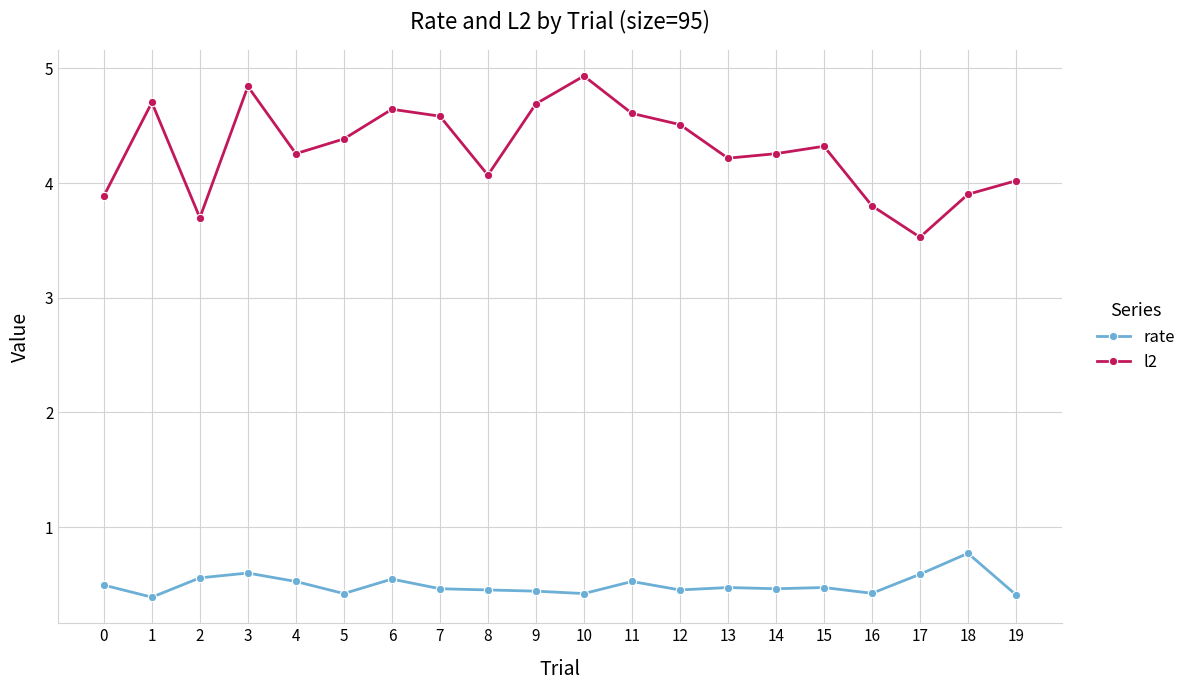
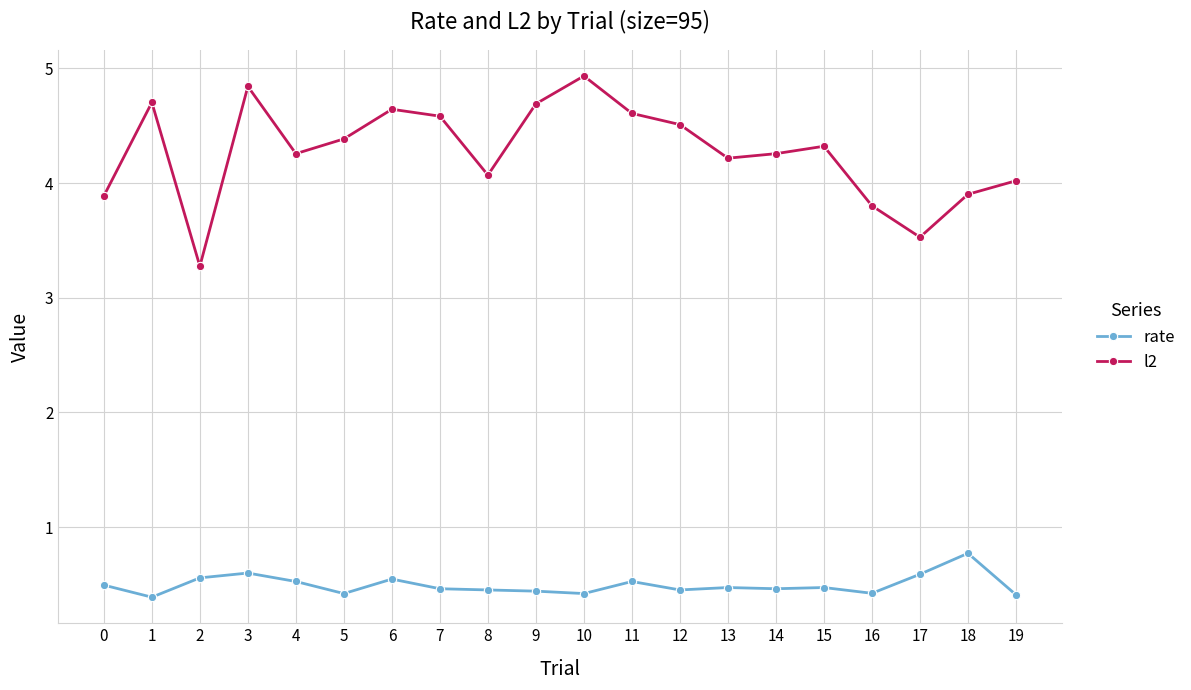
  {
    "rate": {
      "0": 0.49,
      "1": 0.39,
      "2": 0.56,
      "3": 0.60,
      "4": 0.53,
      "5": 0.42,
      "6": 0.55,
      "7": 0.46,
      "8": 0.45,
      "9": 0.44,
      "10": 0.42,
      "11": 0.53,
      "12": 0.45,
      "13": 0.47,
      "14": 0.46,
      "15": 0.47,
      "16": 0.42,
      "17": 0.59,
      "18": 0.77,
      "19": 0.41
    },
    "l2": {
      "0": 3.89,
      "1": 4.70,
-     "2": 3.70,
+     "2": 3.27,
      "3": 4.84,
      "4": 4.26,
      "5": 4.38,
      "6": 4.64,
      "7": 4.58,
      "8": 4.07,
      "9": 4.69,
      "10": 4.93,
      "11": 4.61,
      "12": 4.51,
      "13": 4.22,
      "14": 4.26,
      "15": 4.32,
      "16": 3.80,
      "17": 3.53,
      "18": 3.90,
      "19": 4.02
    }
  }
